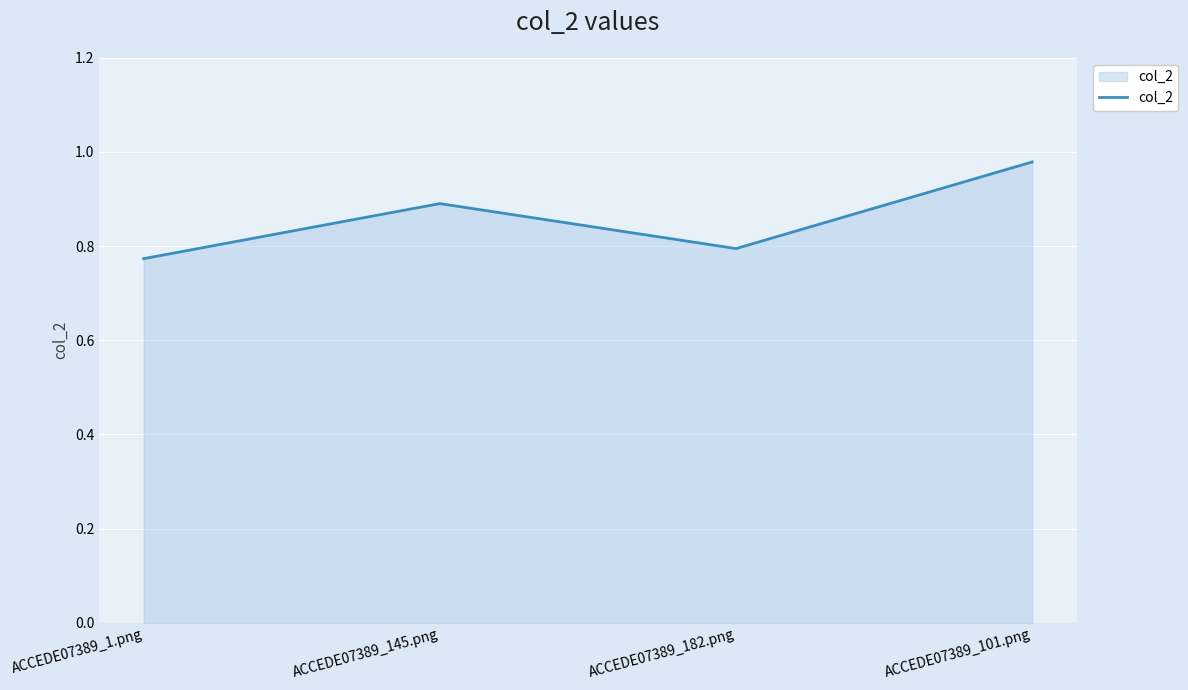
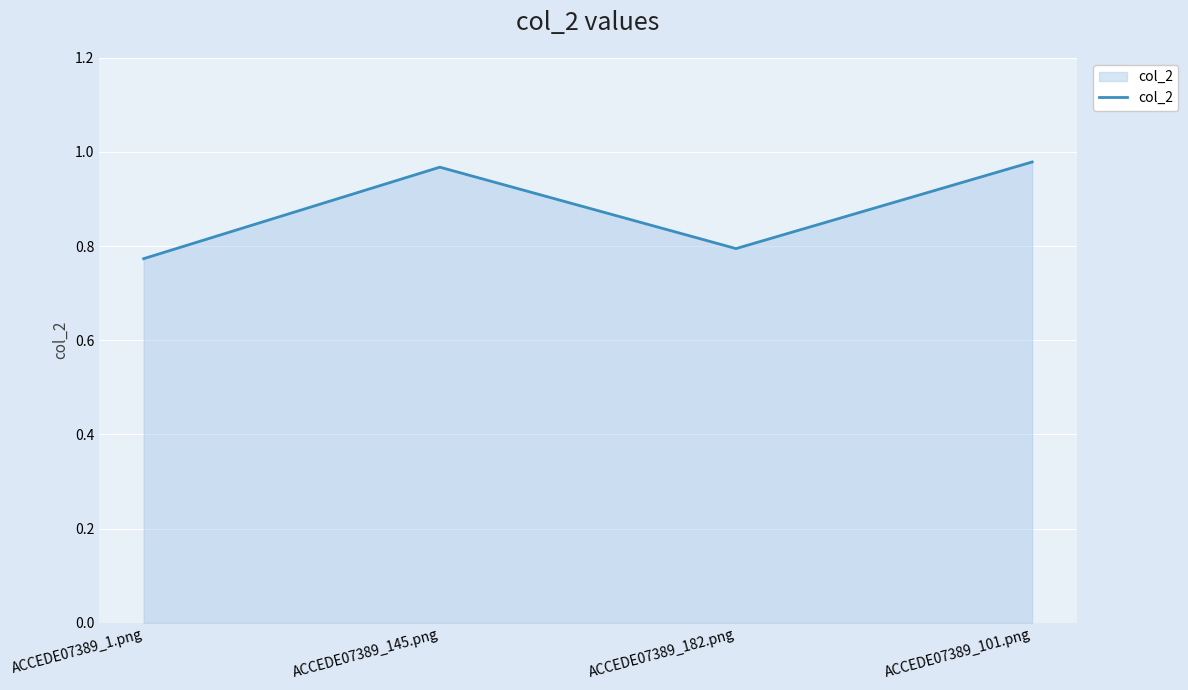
  {
    "ACCEDE07389_1.png": 0.77,
-   "ACCEDE07389_145.png": 0.89,
+   "ACCEDE07389_145.png": 0.97,
    "ACCEDE07389_182.png": 0.79,
    "ACCEDE07389_101.png": 0.98
  }
